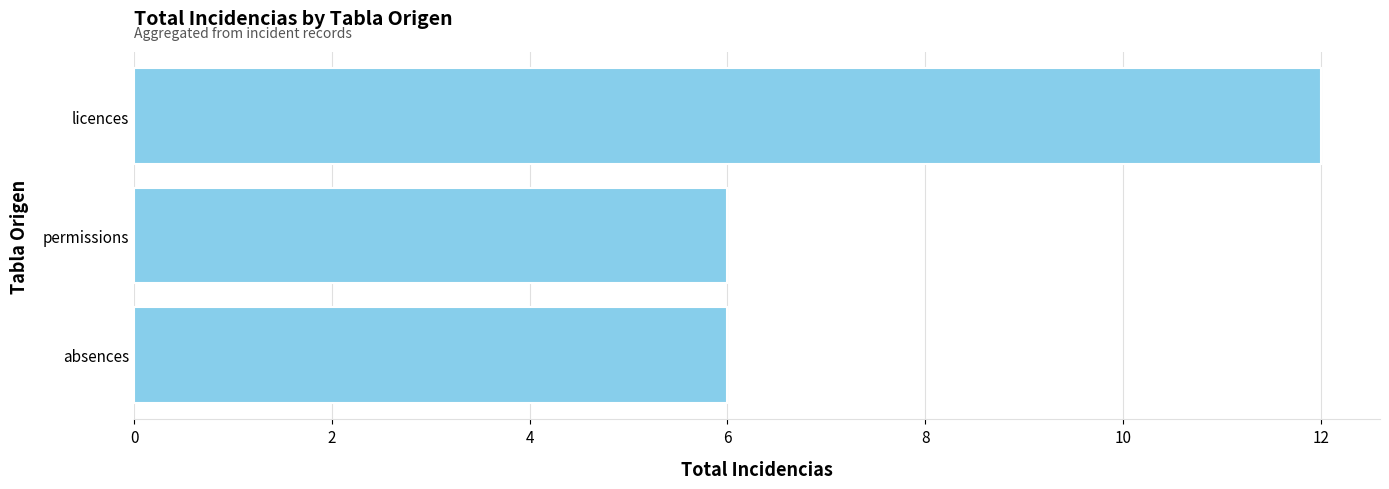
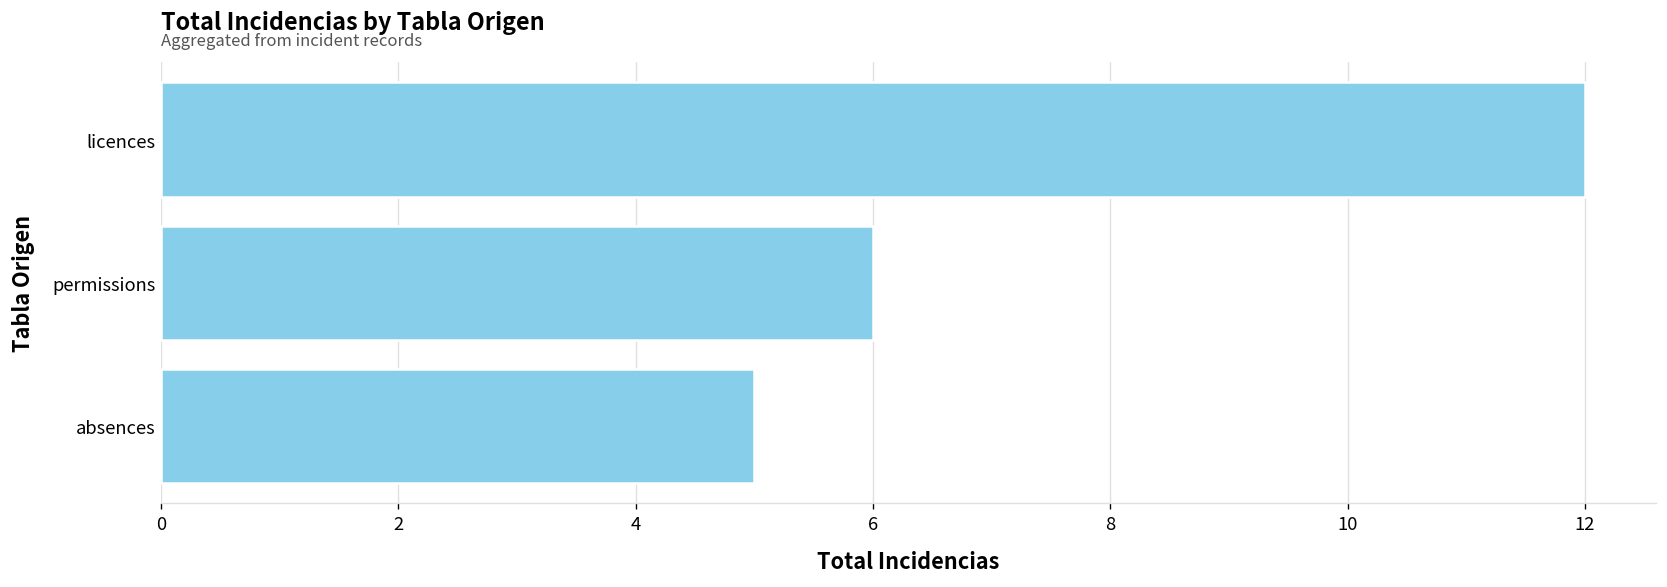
  {
    "licences": 12,
    "permissions": 6,
-   "absences": 6
+   "absences": 5
  }
